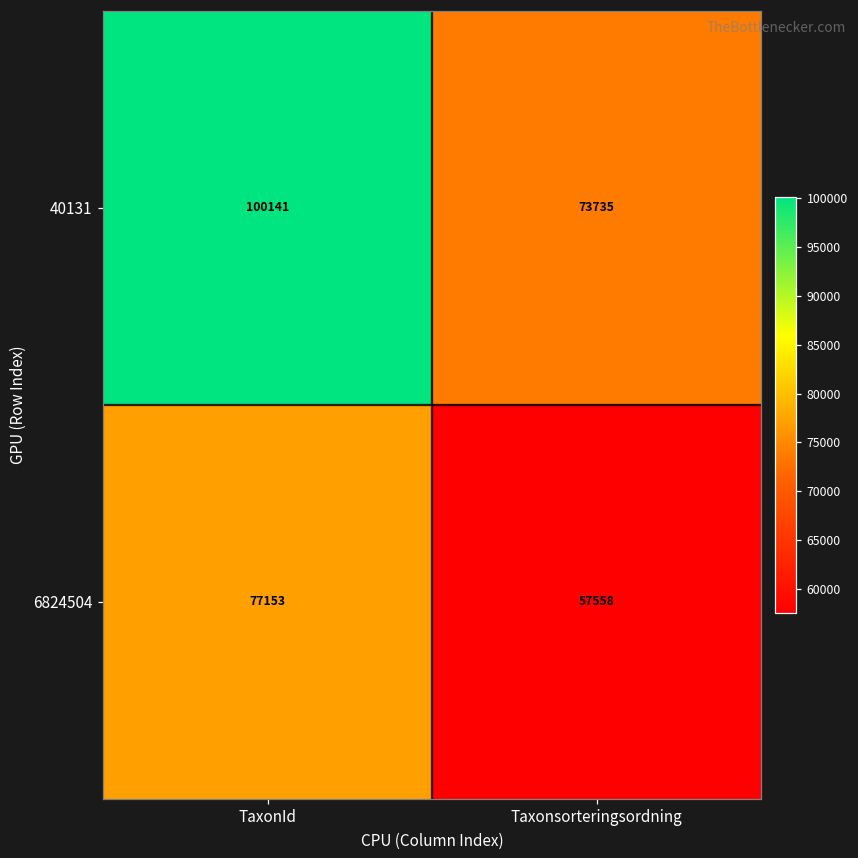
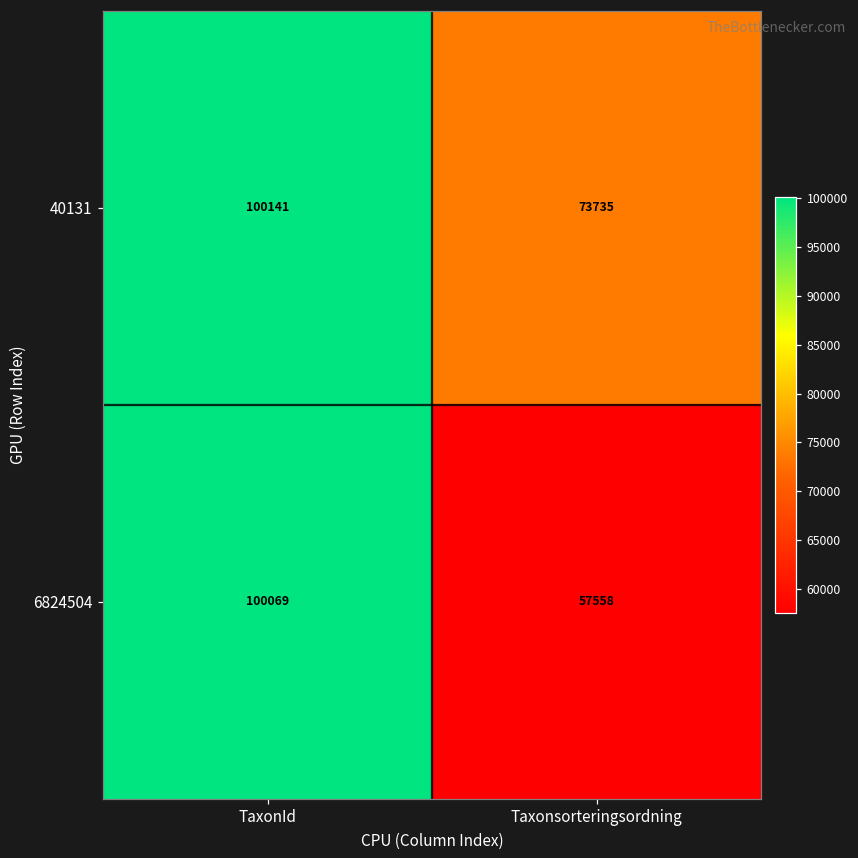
  {
    "40131": {
      "TaxonId": 100141,
      "Taxonsorteringsordning": 73735
    },
    "6824504": {
-     "TaxonId": 77153,
+     "TaxonId": 100069,
      "Taxonsorteringsordning": 57558
    }
  }
